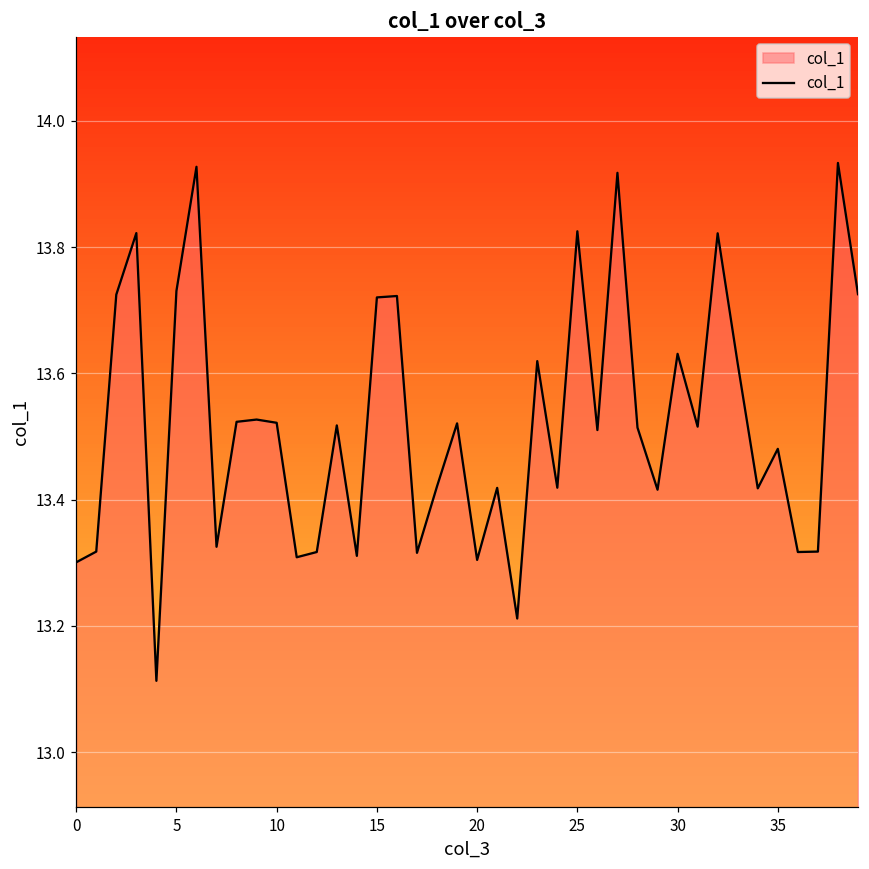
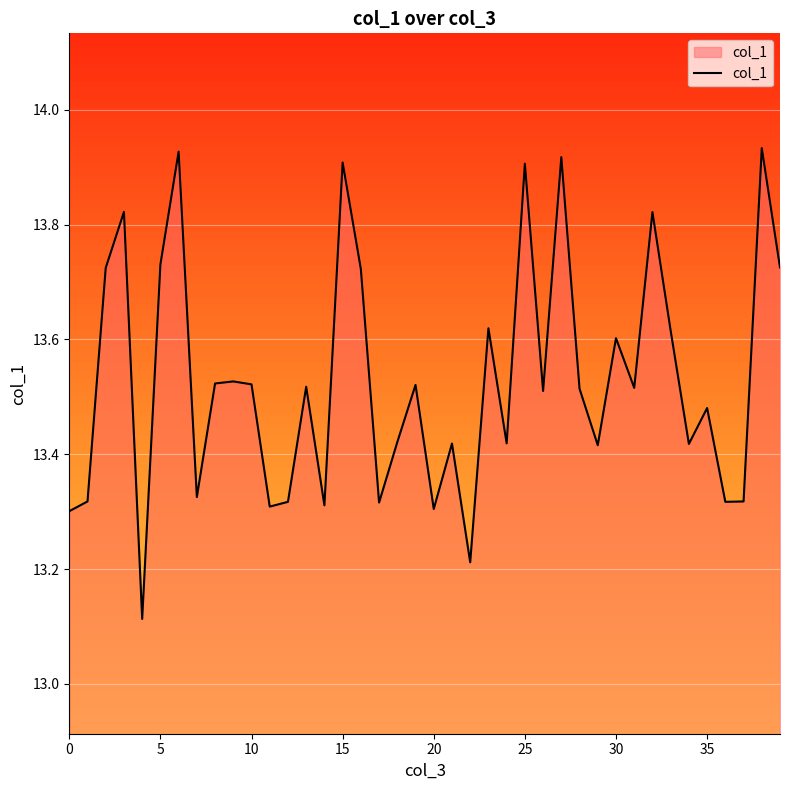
  {
    "0": 13.30,
    "5": 13.73,
    "10": 13.52,
-   "15": 13.72,
+   "15": 13.91,
    "20": 13.30,
-   "25": 13.83,
-   "30": 13.63,
+   "25": 13.91,
+   "30": 13.60,
    "35": 13.48
  }
